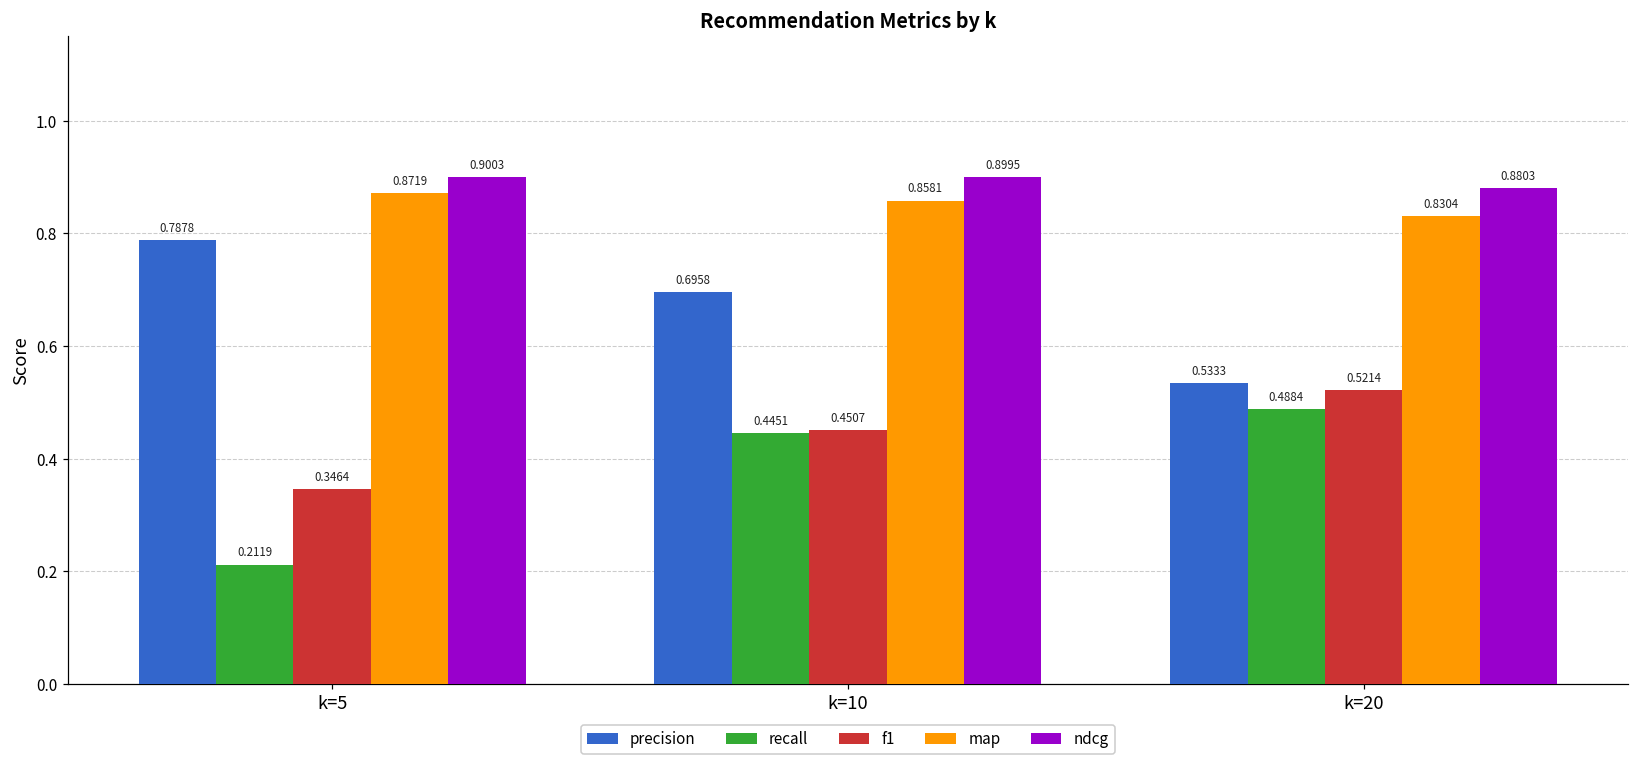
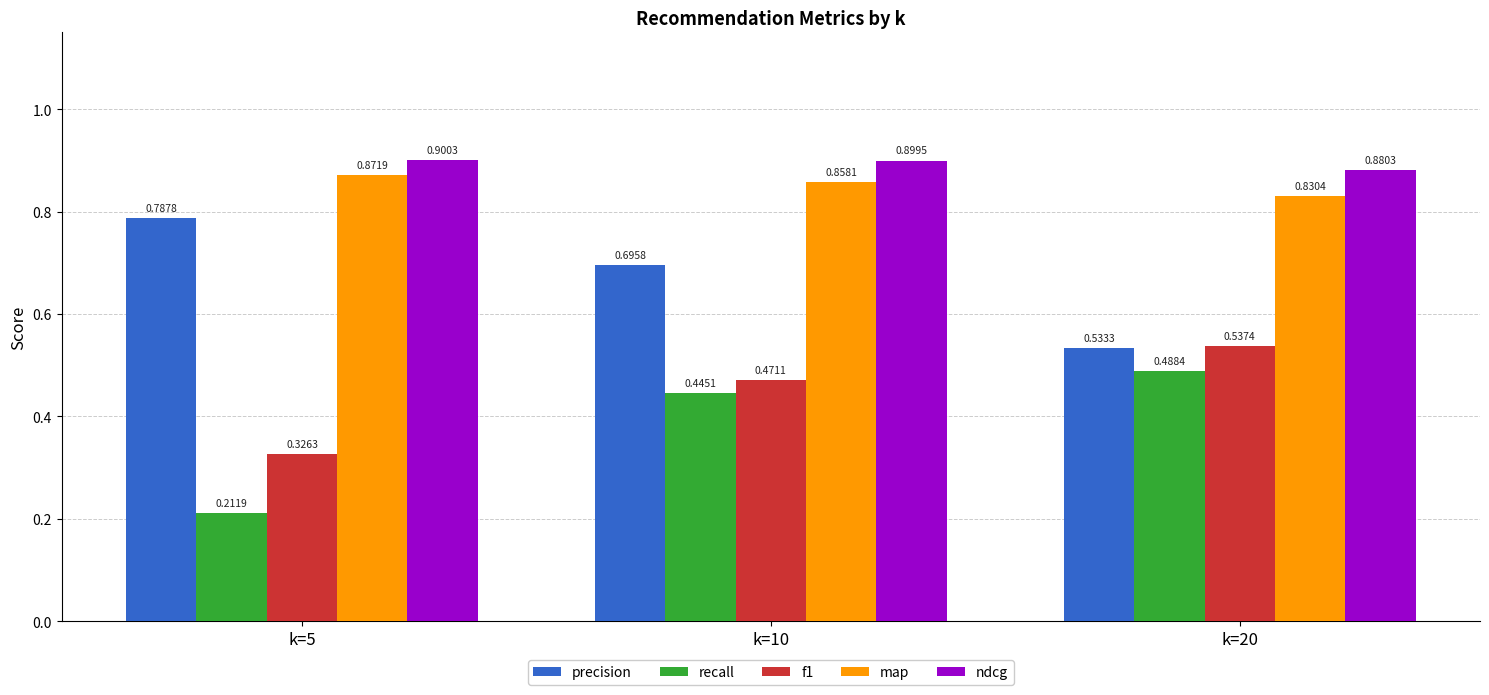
  {
    "precision": {
      "k=5": 0.7878,
      "k=10": 0.6958,
      "k=20": 0.5333
    },
    "recall": {
      "k=5": 0.2119,
      "k=10": 0.4451,
      "k=20": 0.4884
    },
    "f1": {
-     "k=5": 0.3464,
-     "k=10": 0.4507,
-     "k=20": 0.5214
+     "k=5": 0.3263,
+     "k=10": 0.4711,
+     "k=20": 0.5374
    },
    "map": {
      "k=5": 0.8719,
      "k=10": 0.8581,
      "k=20": 0.8304
    },
    "ndcg": {
      "k=5": 0.9003,
      "k=10": 0.8995,
      "k=20": 0.8803
    }
  }
